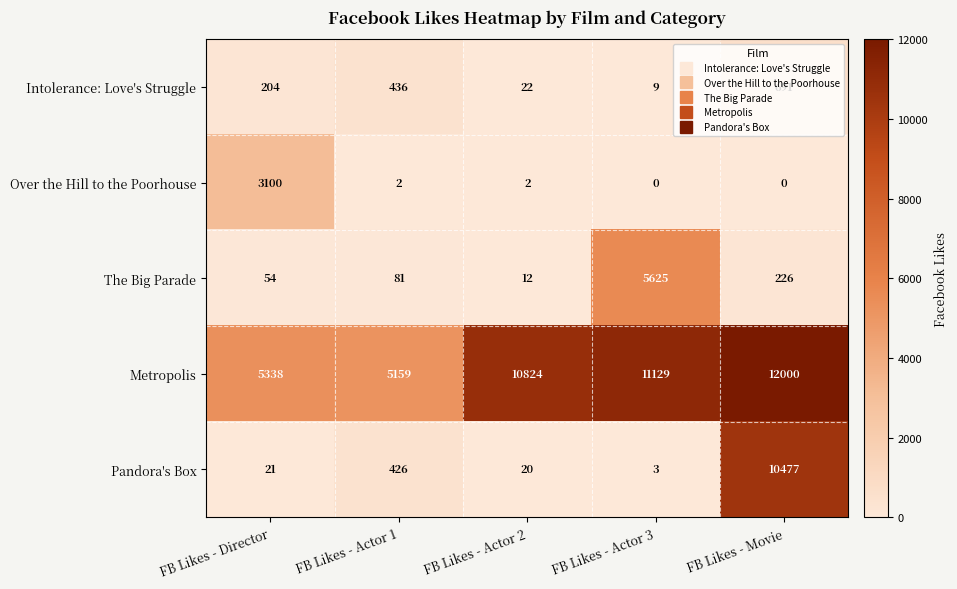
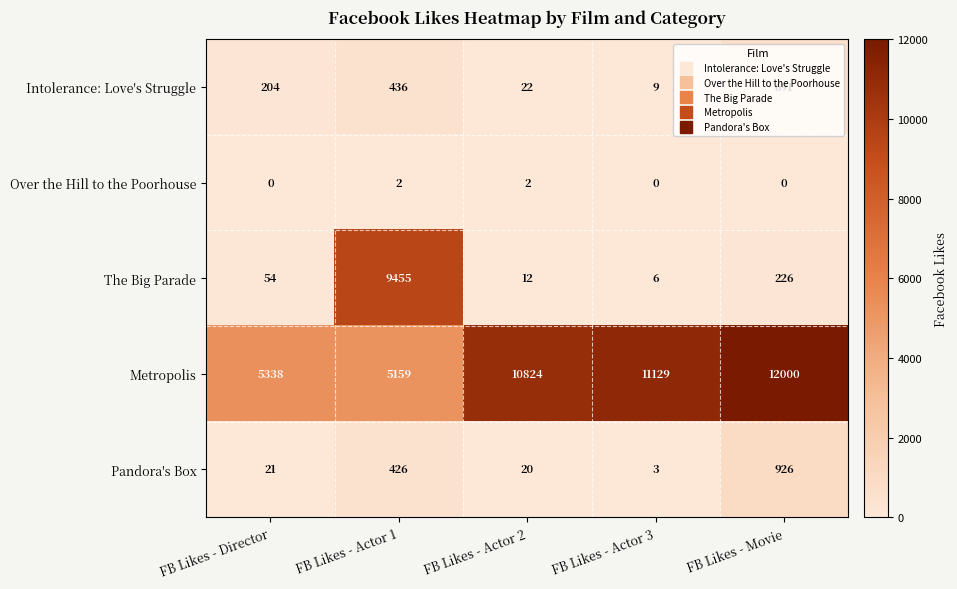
  {
    "Intolerance: Love's Struggle": {
      "FB Likes - Director": 204,
      "FB Likes - Actor 1": 436,
      "FB Likes - Actor 2": 22,
      "FB Likes - Actor 3": 9
    },
    "Over the Hill to the Poorhouse": {
-     "FB Likes - Director": 3100,
+     "FB Likes - Director": 0,
      "FB Likes - Actor 1": 2,
      "FB Likes - Actor 2": 2,
      "FB Likes - Actor 3": 0,
      "FB Likes - Movie": 0
    },
    "The Big Parade": {
      "FB Likes - Director": 54,
-     "FB Likes - Actor 1": 81,
+     "FB Likes - Actor 1": 9455,
      "FB Likes - Actor 2": 12,
-     "FB Likes - Actor 3": 5625,
+     "FB Likes - Actor 3": 6,
      "FB Likes - Movie": 226
    },
    "Metropolis": {
      "FB Likes - Director": 5338,
      "FB Likes - Actor 1": 5159,
      "FB Likes - Actor 2": 10824,
      "FB Likes - Actor 3": 11129,
      "FB Likes - Movie": 12000
    },
    "Pandora's Box": {
      "FB Likes - Director": 21,
      "FB Likes - Actor 1": 426,
      "FB Likes - Actor 2": 20,
      "FB Likes - Actor 3": 3,
-     "FB Likes - Movie": 10477
+     "FB Likes - Movie": 926
    }
  }
